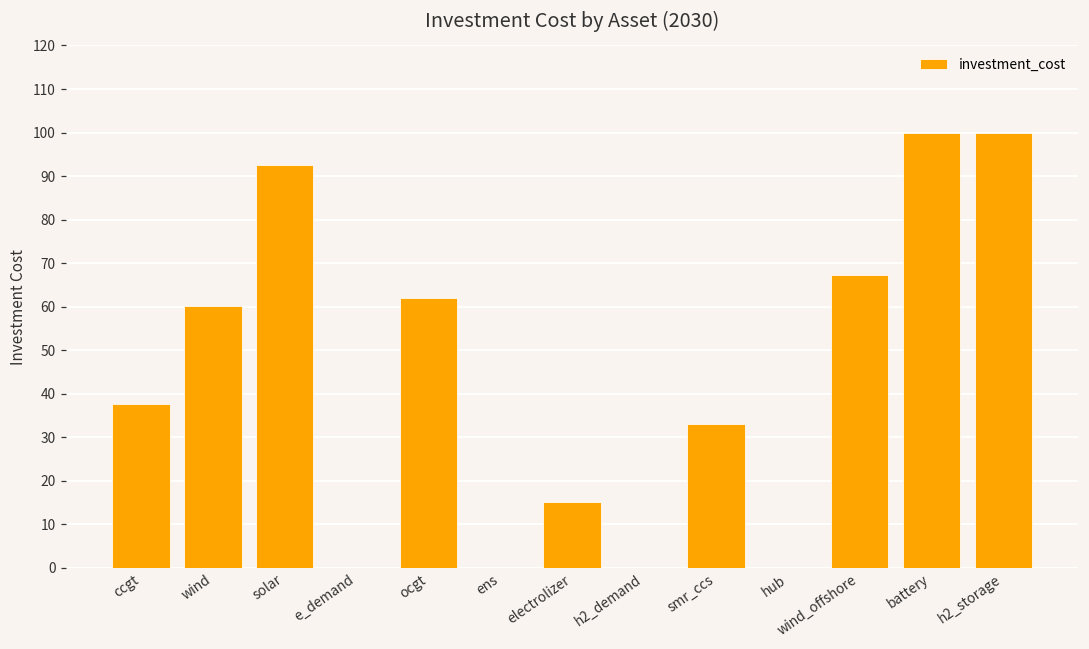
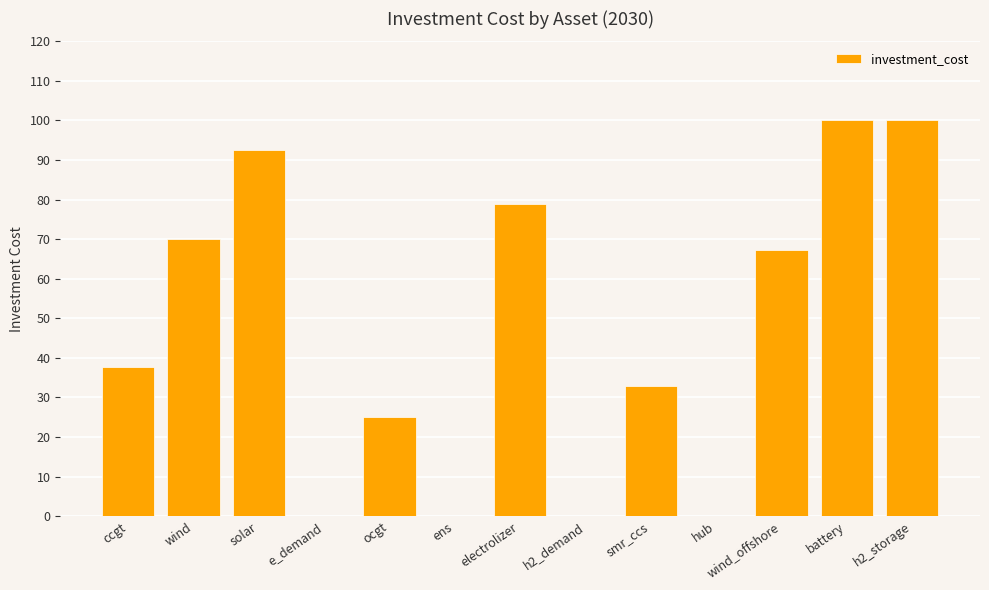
  {
    "ccgt": 38,
-   "wind": 60,
+   "wind": 70,
    "solar": 93,
    "e_demand": 0,
-   "ocgt": 62,
+   "ocgt": 25,
    "ens": 0,
-   "electrolizer": 15,
+   "electrolizer": 79,
    "h2_demand": 0,
    "smr_ccs": 33,
    "hub": 0,
    "wind_offshore": 67,
    "battery": 100,
    "h2_storage": 100
  }
